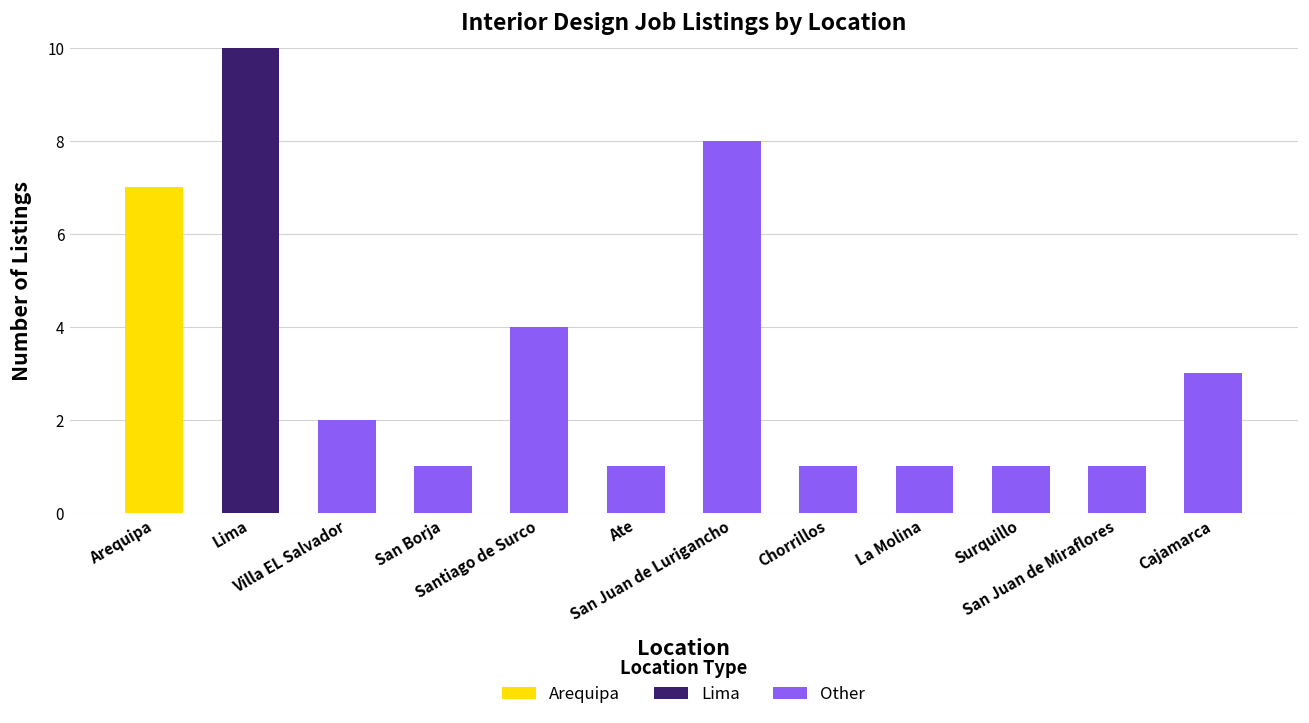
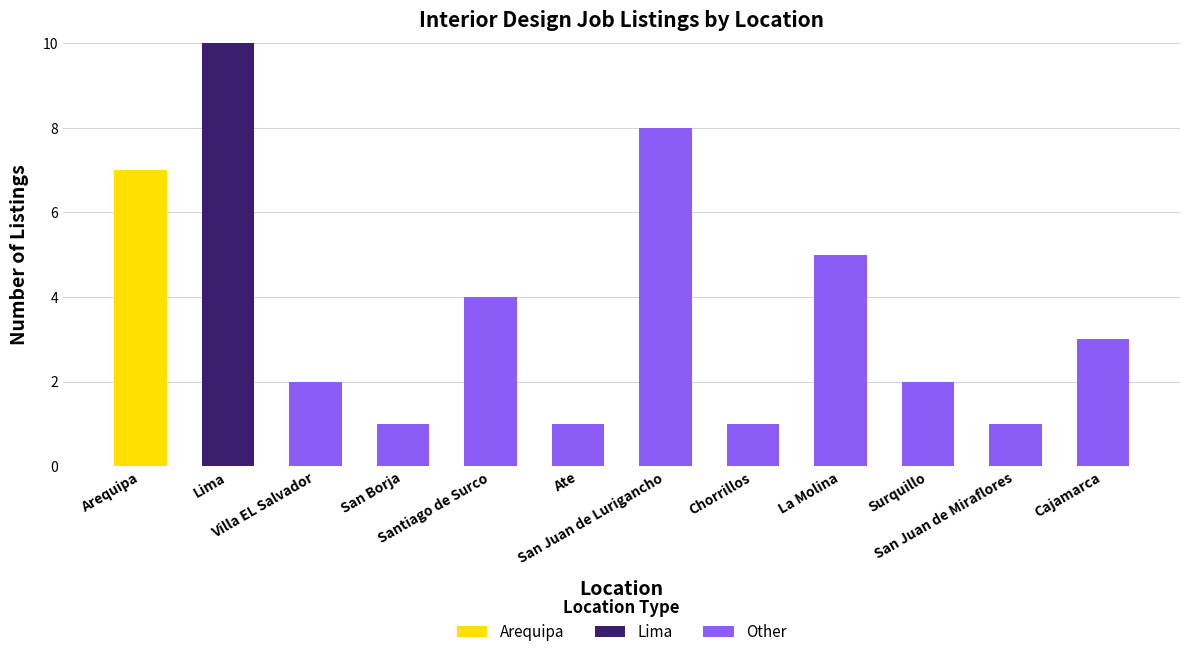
  {
    "Arequipa": {
      "Arequipa": 7,
      "Lima": 0,
      "Villa EL Salvador": 0,
      "San Borja": 0,
      "Santiago de Surco": 0,
      "Ate": 0,
      "San Juan de Lurigancho": 0,
      "Chorrillos": 0,
      "La Molina": 0,
      "Surquillo": 0,
      "San Juan de Miraflores": 0,
      "Cajamarca": 0
    },
    "Other": {
-     "La Molina": 1,
-     "Surquillo": 1
+     "La Molina": 5,
+     "Surquillo": 2
    }
  }
